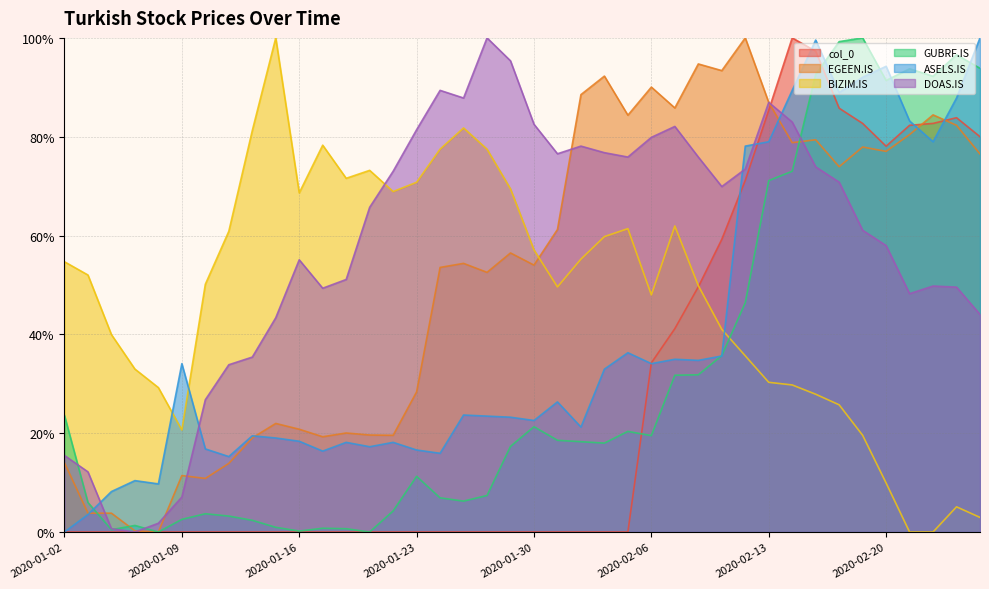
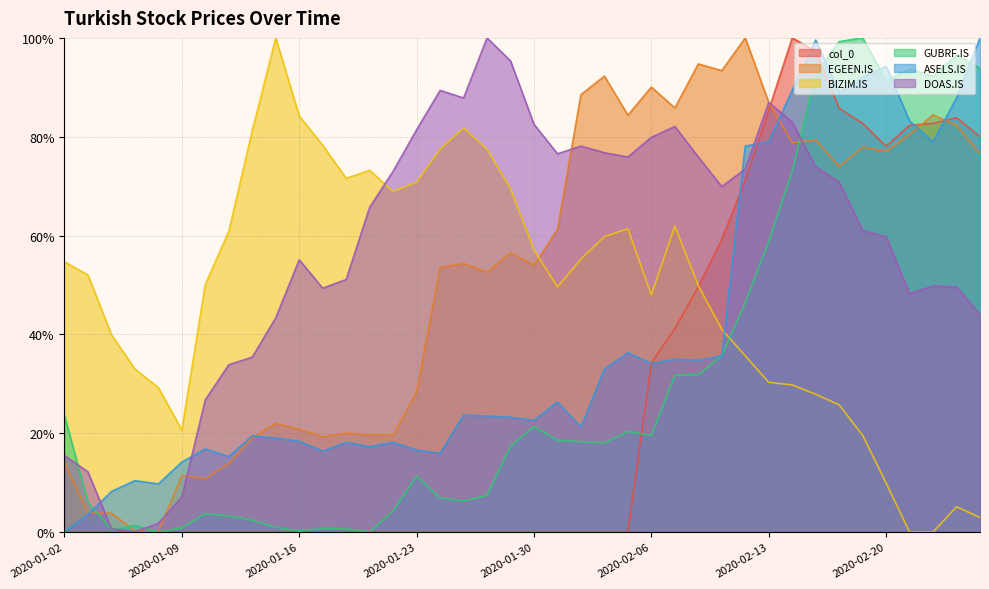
  {
    "BIZIM.IS": {
      "2020-01-02": "55%",
      "2020-01-09": "21%",
-     "2020-01-16": "69%",
+     "2020-01-16": "84%",
      "2020-01-23": "71%",
      "2020-01-30": "57%",
      "2020-02-06": "48%",
      "2020-02-13": "30%",
      "2020-02-20": "10%"
    },
    "GUBRF.IS": {
      "2020-01-02": "24%",
-     "2020-01-09": "3%",
+     "2020-01-09": "1%",
      "2020-01-23": "11%",
      "2020-01-30": "21%",
      "2020-02-06": "20%",
-     "2020-02-13": "71%"
+     "2020-02-13": "59%"
    },
    "ASELS.IS": {
-     "2020-01-09": "34%",
+     "2020-01-09": "14%",
      "2020-01-16": "18%",
      "2020-01-23": "17%",
      "2020-01-30": "23%",
      "2020-02-13": "79%"
    },
    "DOAS.IS": {
      "2020-01-02": "15%",
      "2020-01-09": "7%",
      "2020-01-16": "55%",
      "2020-01-23": "81%",
      "2020-01-30": "83%",
      "2020-02-06": "80%",
-     "2020-02-20": "58%"
+     "2020-02-20": "60%"
    }
  }
